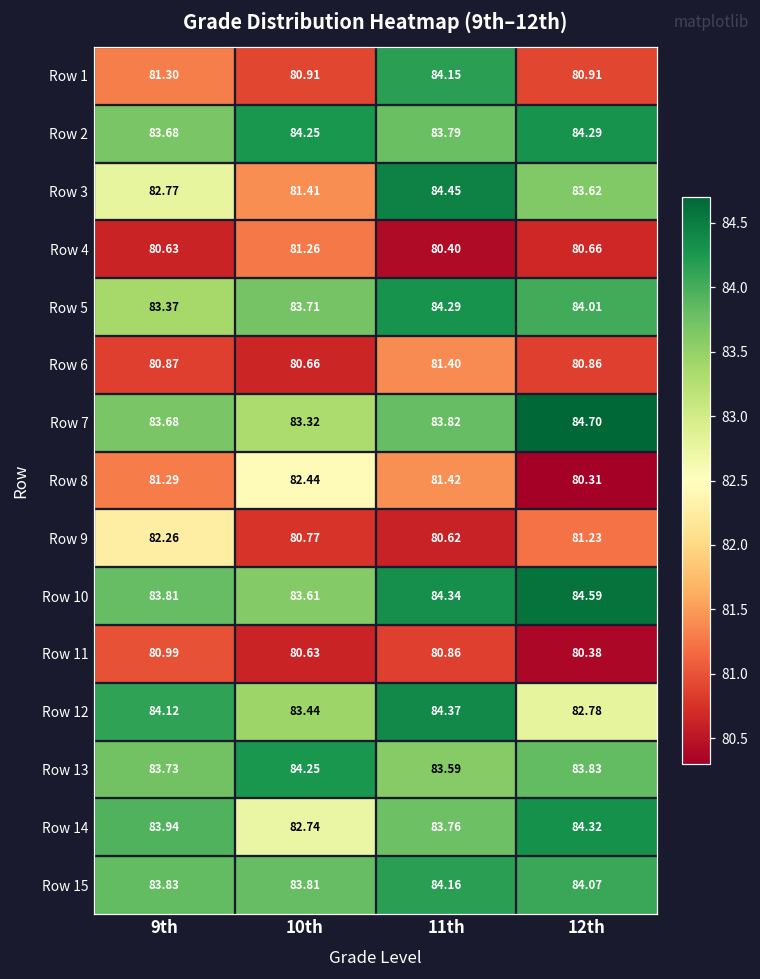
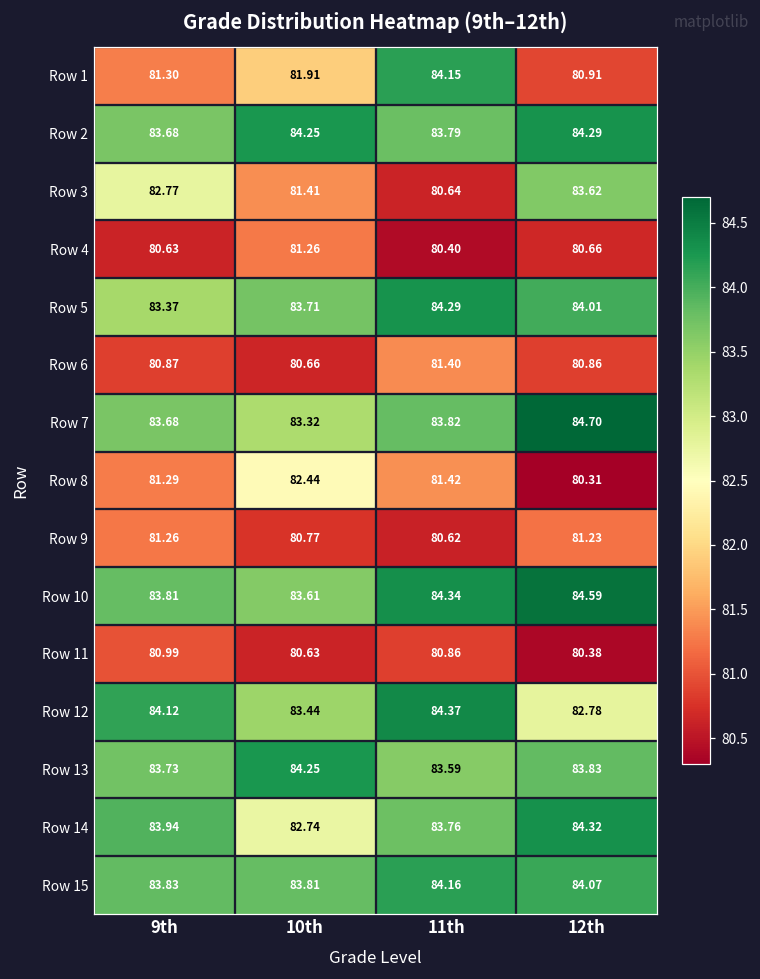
  {
    "Row 1": {
      "9th": 81.30,
-     "10th": 80.91,
+     "10th": 81.91,
      "11th": 84.15,
      "12th": 80.91
    },
    "Row 2": {
      "9th": 83.68,
      "10th": 84.25,
      "11th": 83.79,
      "12th": 84.29
    },
    "Row 3": {
      "9th": 82.77,
      "10th": 81.41,
-     "11th": 84.45,
+     "11th": 80.64,
      "12th": 83.62
    },
    "Row 4": {
      "9th": 80.63,
      "10th": 81.26,
      "11th": 80.40,
      "12th": 80.66
    },
    "Row 5": {
      "9th": 83.37,
      "10th": 83.71,
      "11th": 84.29,
      "12th": 84.01
    },
    "Row 6": {
      "9th": 80.87,
      "10th": 80.66,
      "11th": 81.40,
      "12th": 80.86
    },
    "Row 7": {
      "9th": 83.68,
      "10th": 83.32,
      "11th": 83.82,
      "12th": 84.70
    },
    "Row 8": {
      "9th": 81.29,
      "10th": 82.44,
      "11th": 81.42,
      "12th": 80.31
    },
    "Row 9": {
-     "9th": 82.26,
+     "9th": 81.26,
      "10th": 80.77,
      "11th": 80.62,
      "12th": 81.23
    },
    "Row 10": {
      "9th": 83.81,
      "10th": 83.61,
      "11th": 84.34,
      "12th": 84.59
    },
    "Row 11": {
      "9th": 80.99,
      "10th": 80.63,
      "11th": 80.86,
      "12th": 80.38
    },
    "Row 12": {
      "9th": 84.12,
      "10th": 83.44,
      "11th": 84.37,
      "12th": 82.78
    },
    "Row 13": {
      "9th": 83.73,
      "10th": 84.25,
      "11th": 83.59,
      "12th": 83.83
    },
    "Row 14": {
      "9th": 83.94,
      "10th": 82.74,
      "11th": 83.76,
      "12th": 84.32
    },
    "Row 15": {
      "9th": 83.83,
      "10th": 83.81,
      "11th": 84.16,
      "12th": 84.07
    }
  }
